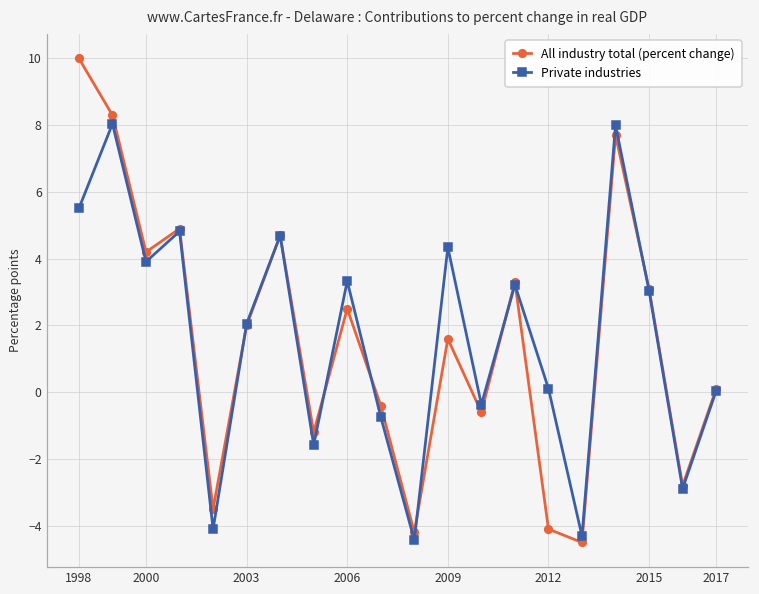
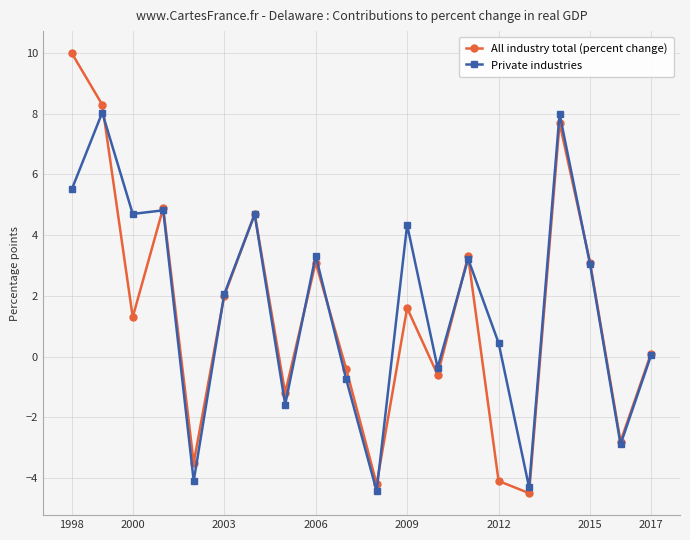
  {
    "All industry total (percent change)": {
      "1998": 10.0,
-     "2000": 4.2,
-     "2006": 2.5,
+     "2000": 1.3,
+     "2006": 3.1,
      "2009": 1.6,
      "2012": -4.1
    },
    "Private industries": {
      "1998": 5.5,
-     "2000": 3.9,
+     "2000": 4.7,
      "2006": 3.3,
      "2009": 4.3,
-     "2012": 0.1
+     "2012": 0.5
    }
  }
